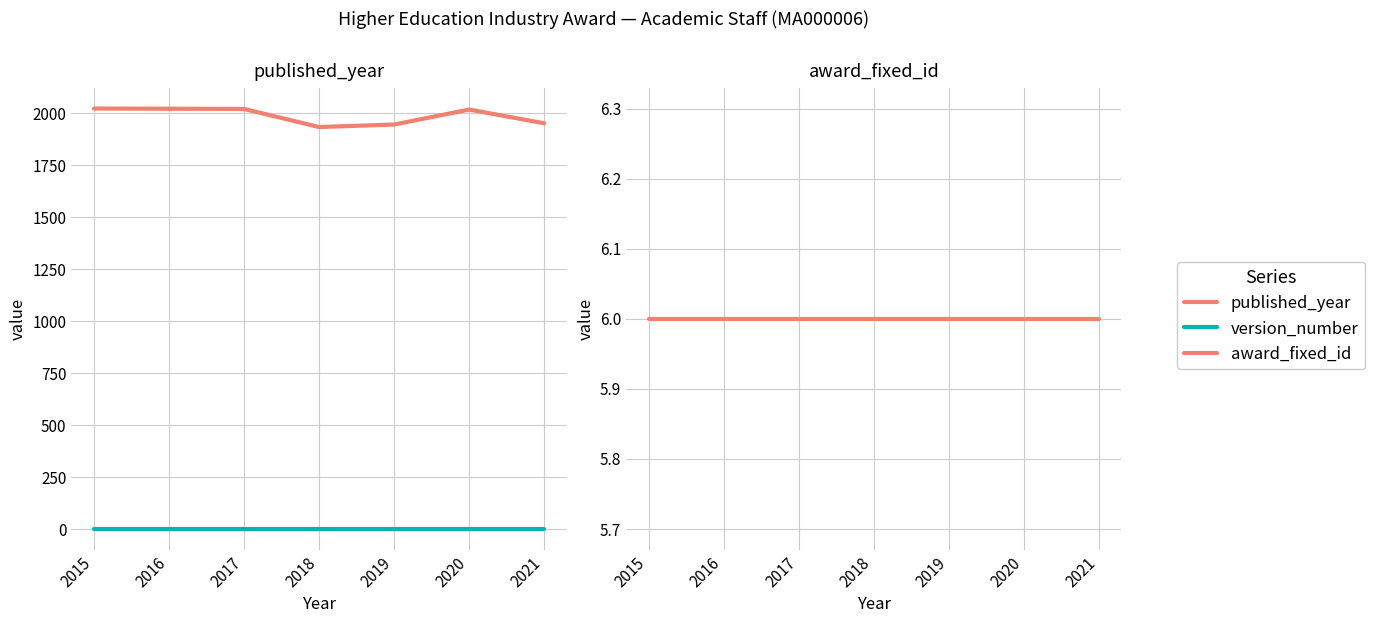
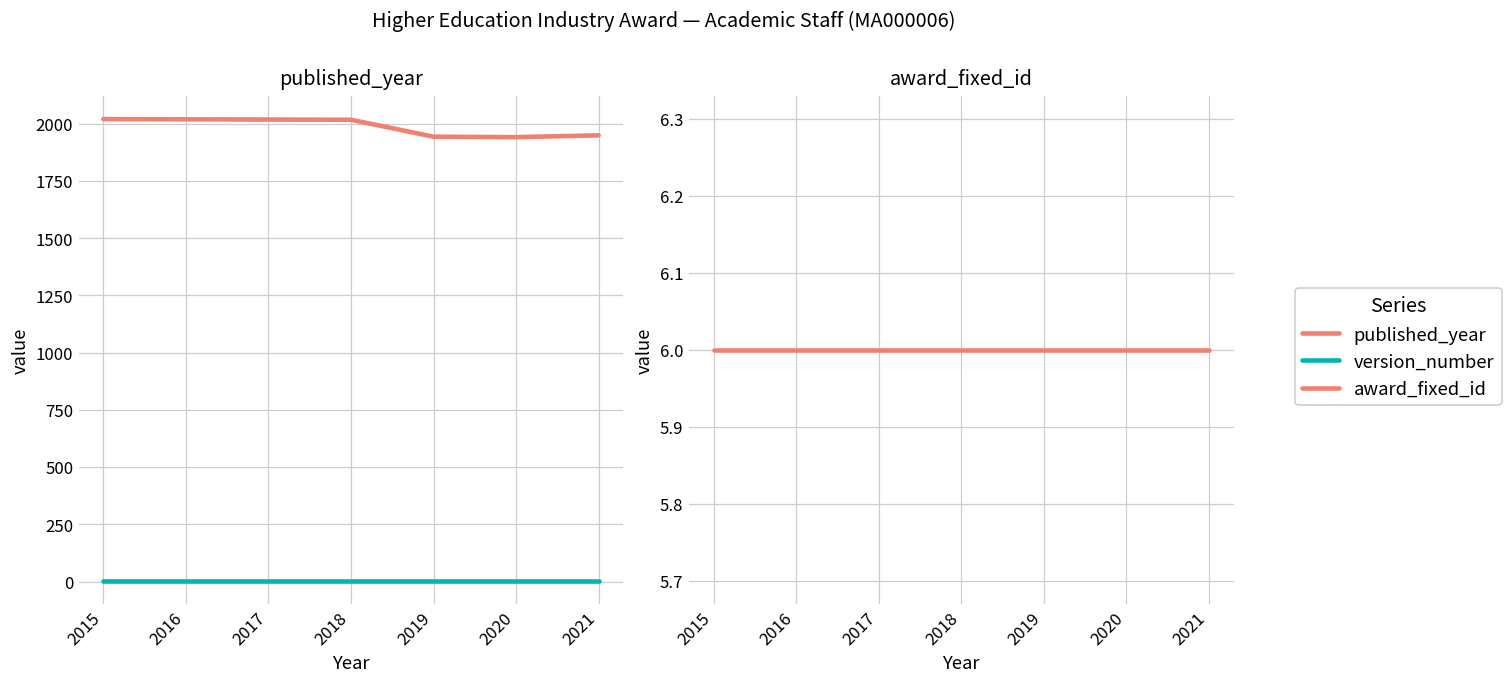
  {
    "published_year": {
      "published_year": {
        "2015": 2020,
        "2016": 2020,
        "2017": 2020,
-       "2018": 1930,
+       "2018": 2020,
        "2019": 1940,
-       "2020": 2020,
+       "2020": 1940,
        "2021": 1950
      },
      "version_number": {
        "2015": 0,
        "2016": 0,
        "2017": 0,
        "2018": 0,
        "2019": 0,
        "2020": 0,
        "2021": 0
      }
    },
    "award_fixed_id": {
      "2015": 6.00,
      "2016": 6.00,
      "2017": 6.00,
      "2018": 6.00,
      "2019": 6.00,
      "2020": 6.00,
      "2021": 6.00
    }
  }
